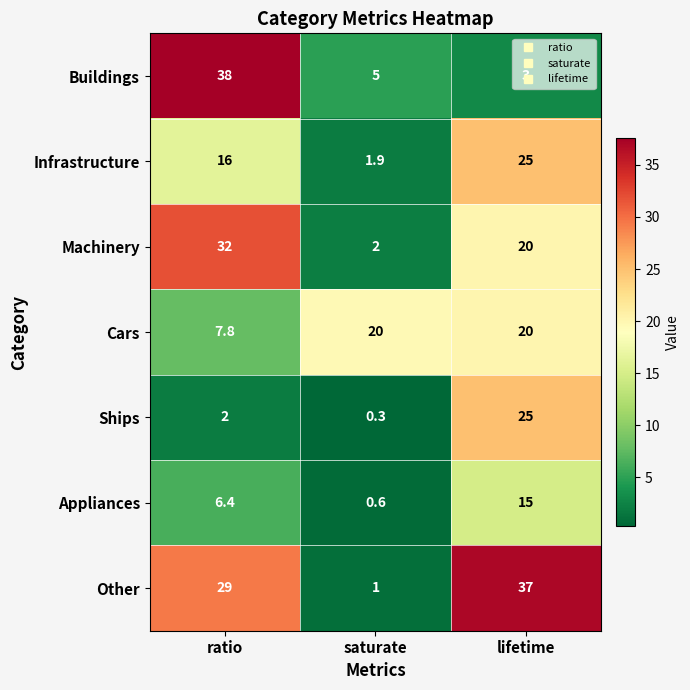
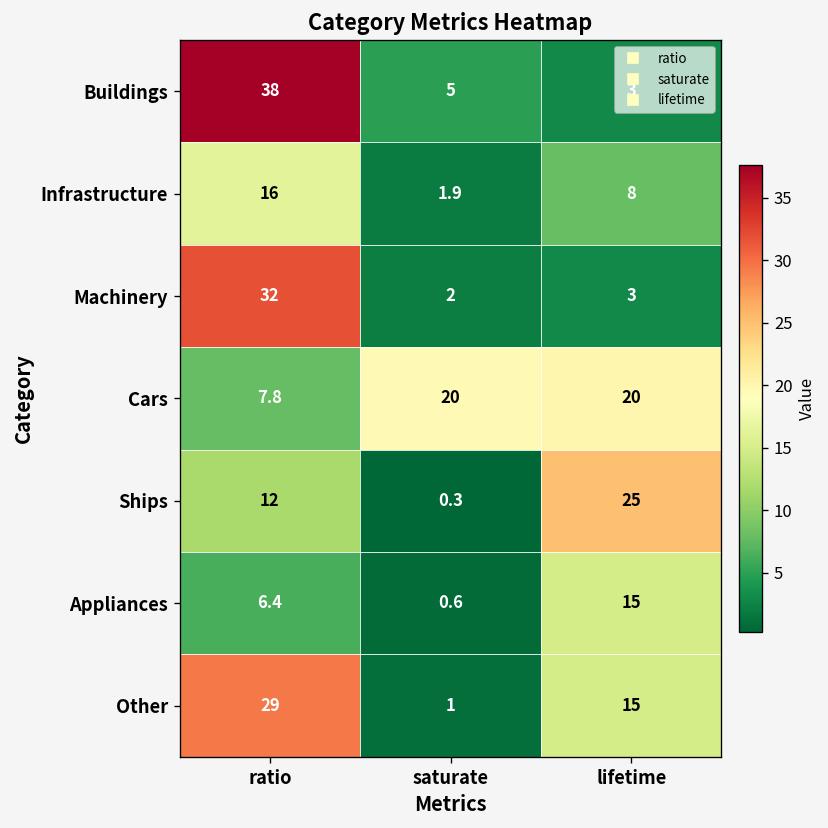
  {
    "Buildings": {
      "ratio": 38,
      "saturate": 5
    },
    "Infrastructure": {
      "ratio": 16,
      "saturate": 1.9,
-     "lifetime": 25
+     "lifetime": 8
    },
    "Machinery": {
      "ratio": 32,
      "saturate": 2,
-     "lifetime": 20
+     "lifetime": 3
    },
    "Cars": {
      "ratio": 7.8,
      "saturate": 20,
      "lifetime": 20
    },
    "Ships": {
-     "ratio": 2,
+     "ratio": 12,
      "saturate": 0.3,
      "lifetime": 25
    },
    "Appliances": {
      "ratio": 6.4,
      "saturate": 0.6,
      "lifetime": 15
    },
    "Other": {
      "ratio": 29,
      "saturate": 1,
-     "lifetime": 37
+     "lifetime": 15
    }
  }
